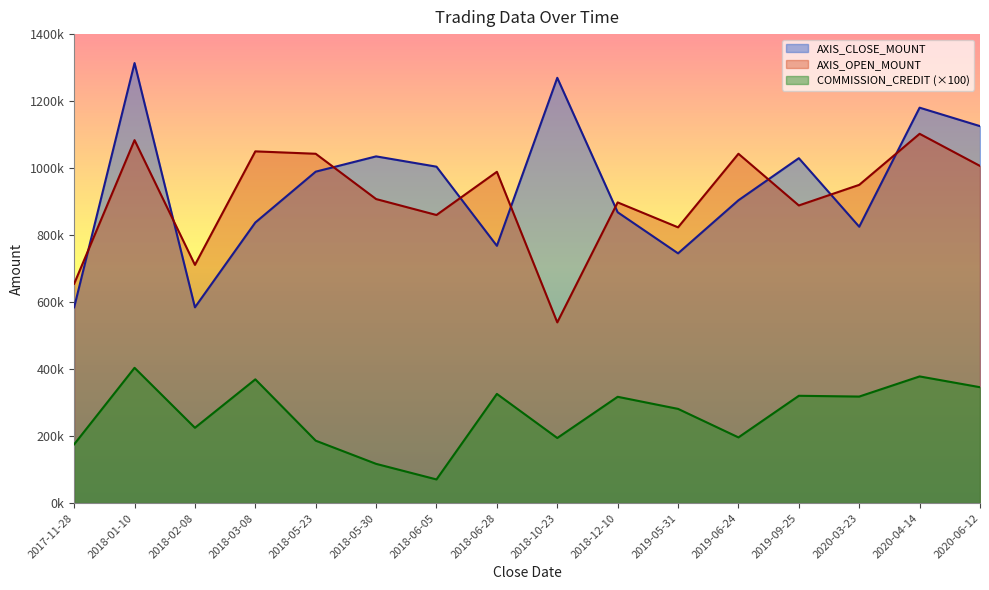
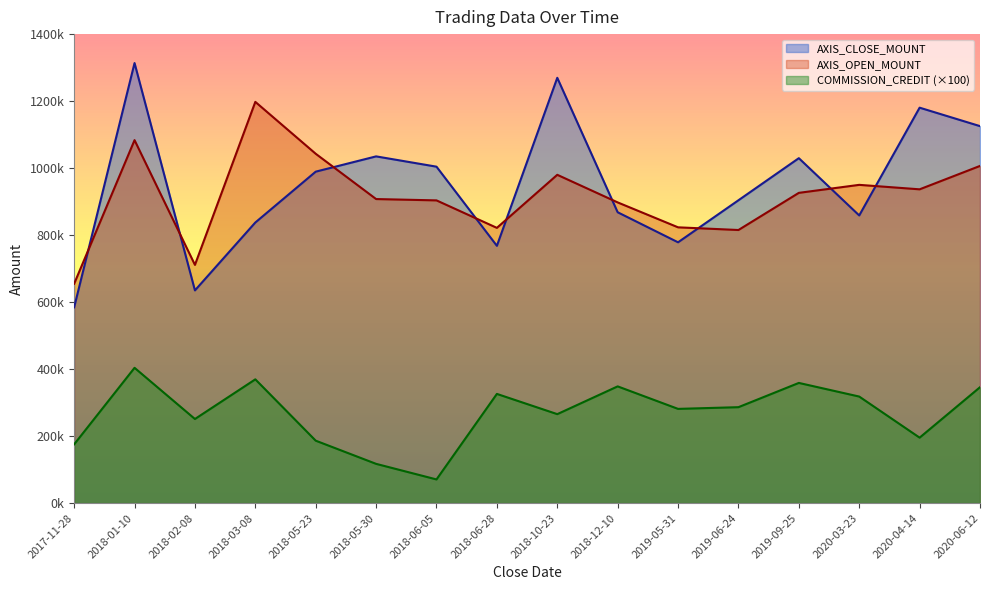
  {
    "AXIS_CLOSE_MOUNT": {
      "2017-11-28": 580000,
      "2018-01-10": 1310000,
-     "2018-02-08": 580000,
+     "2018-02-08": 630000,
      "2018-03-08": 840000,
      "2018-05-23": 990000,
      "2018-05-30": 1040000,
      "2018-06-05": 1000000,
      "2018-06-28": 770000,
      "2018-10-23": 1270000,
      "2018-12-10": 870000,
-     "2019-05-31": 750000,
+     "2019-05-31": 780000,
      "2019-06-24": 900000,
      "2019-09-25": 1030000,
-     "2020-03-23": 830000,
+     "2020-03-23": 860000,
      "2020-04-14": 1180000,
      "2020-06-12": 1130000
    },
    "AXIS_OPEN_MOUNT": {
      "2017-11-28": 650000,
      "2018-01-10": 1080000,
      "2018-02-08": 710000,
-     "2018-03-08": 1050000,
+     "2018-03-08": 1200000,
      "2018-05-23": 1040000,
      "2018-05-30": 910000,
-     "2018-06-05": 860000,
-     "2018-06-28": 990000,
-     "2018-10-23": 540000,
+     "2018-06-05": 900000,
+     "2018-06-28": 820000,
+     "2018-10-23": 980000,
      "2018-12-10": 900000,
      "2019-05-31": 820000,
-     "2019-06-24": 1040000,
-     "2019-09-25": 890000,
+     "2019-06-24": 820000,
+     "2019-09-25": 930000,
      "2020-03-23": 950000,
-     "2020-04-14": 1100000,
+     "2020-04-14": 940000,
      "2020-06-12": 1010000
    },
    "COMMISSION_CREDIT (×100)": {
      "2017-11-28": 180000,
      "2018-01-10": 400000,
-     "2018-02-08": 220000,
+     "2018-02-08": 250000,
      "2018-03-08": 370000,
      "2018-05-23": 190000,
      "2018-05-30": 120000,
      "2018-06-05": 70000,
      "2018-06-28": 330000,
-     "2018-10-23": 190000,
-     "2018-12-10": 320000,
+     "2018-10-23": 270000,
+     "2018-12-10": 350000,
      "2019-05-31": 280000,
-     "2019-06-24": 200000,
-     "2019-09-25": 320000,
+     "2019-06-24": 290000,
+     "2019-09-25": 360000,
      "2020-03-23": 320000,
-     "2020-04-14": 380000,
+     "2020-04-14": 200000,
      "2020-06-12": 350000
    }
  }
